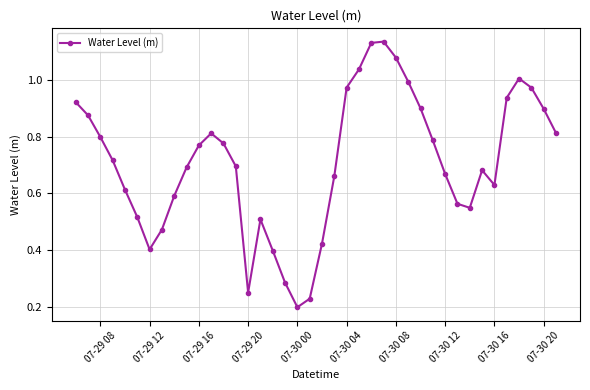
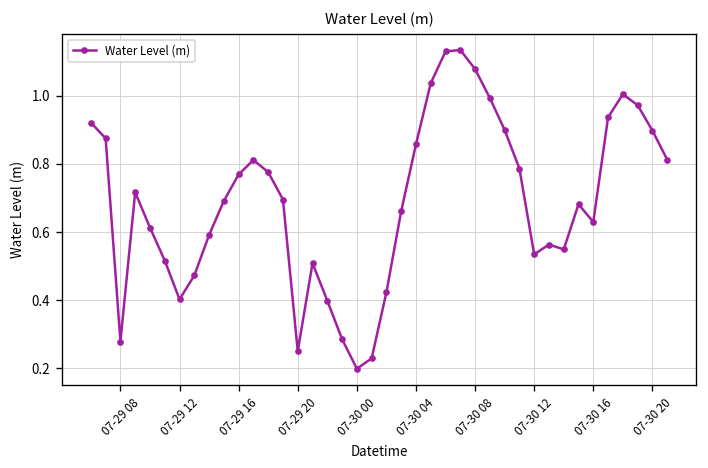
  {
-   "07-29 08": 0.80,
+   "07-29 08": 0.28,
    "07-29 12": 0.40,
    "07-29 16": 0.77,
    "07-29 20": 0.25,
    "07-30 00": 0.20,
-   "07-30 04": 0.97,
+   "07-30 04": 0.86,
    "07-30 08": 1.08,
-   "07-30 12": 0.67,
+   "07-30 12": 0.53,
    "07-30 16": 0.63,
    "07-30 20": 0.90
  }
